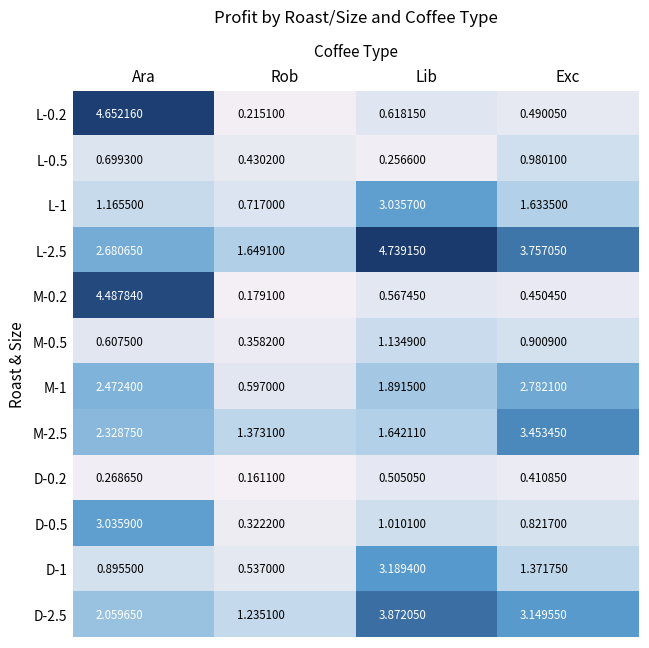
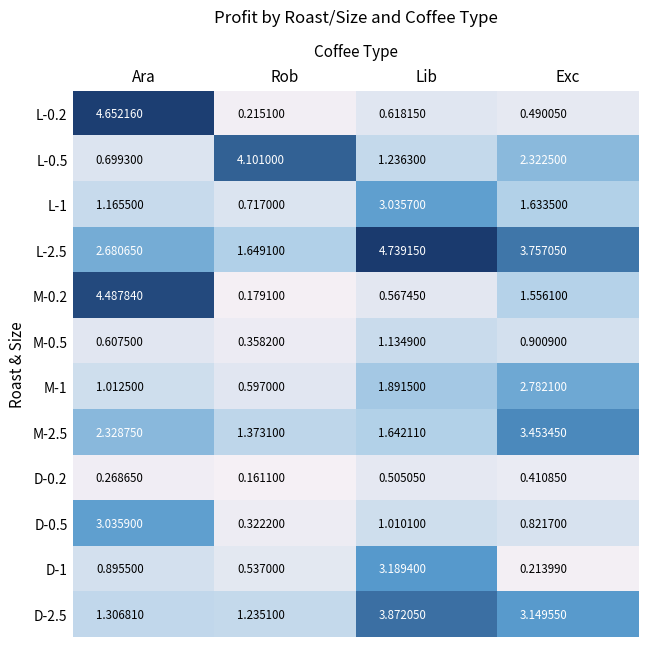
  {
    "L-0.2": {
      "Ara": 4.652160,
      "Rob": 0.215100,
      "Lib": 0.618150,
      "Exc": 0.490050
    },
    "L-0.5": {
      "Ara": 0.699300,
-     "Rob": 0.430200,
-     "Lib": 0.256600,
-     "Exc": 0.980100
+     "Rob": 4.101000,
+     "Lib": 1.236300,
+     "Exc": 2.322500
    },
    "L-1": {
      "Ara": 1.165500,
      "Rob": 0.717000,
      "Lib": 3.035700,
      "Exc": 1.633500
    },
    "L-2.5": {
      "Ara": 2.680650,
      "Rob": 1.649100,
      "Lib": 4.739150,
      "Exc": 3.757050
    },
    "M-0.2": {
      "Ara": 4.487840,
      "Rob": 0.179100,
      "Lib": 0.567450,
-     "Exc": 0.450450
+     "Exc": 1.556100
    },
    "M-0.5": {
      "Ara": 0.607500,
      "Rob": 0.358200,
      "Lib": 1.134900,
      "Exc": 0.900900
    },
    "M-1": {
-     "Ara": 2.472400,
+     "Ara": 1.012500,
      "Rob": 0.597000,
      "Lib": 1.891500,
      "Exc": 2.782100
    },
    "M-2.5": {
      "Ara": 2.328750,
      "Rob": 1.373100,
      "Lib": 1.642110,
      "Exc": 3.453450
    },
    "D-0.2": {
      "Ara": 0.268650,
      "Rob": 0.161100,
      "Lib": 0.505050,
      "Exc": 0.410850
    },
    "D-0.5": {
      "Ara": 3.035900,
      "Rob": 0.322200,
      "Lib": 1.010100,
      "Exc": 0.821700
    },
    "D-1": {
      "Ara": 0.895500,
      "Rob": 0.537000,
      "Lib": 3.189400,
-     "Exc": 1.371750
+     "Exc": 0.213990
    },
    "D-2.5": {
-     "Ara": 2.059650,
+     "Ara": 1.306810,
      "Rob": 1.235100,
      "Lib": 3.872050,
      "Exc": 3.149550
    }
  }
